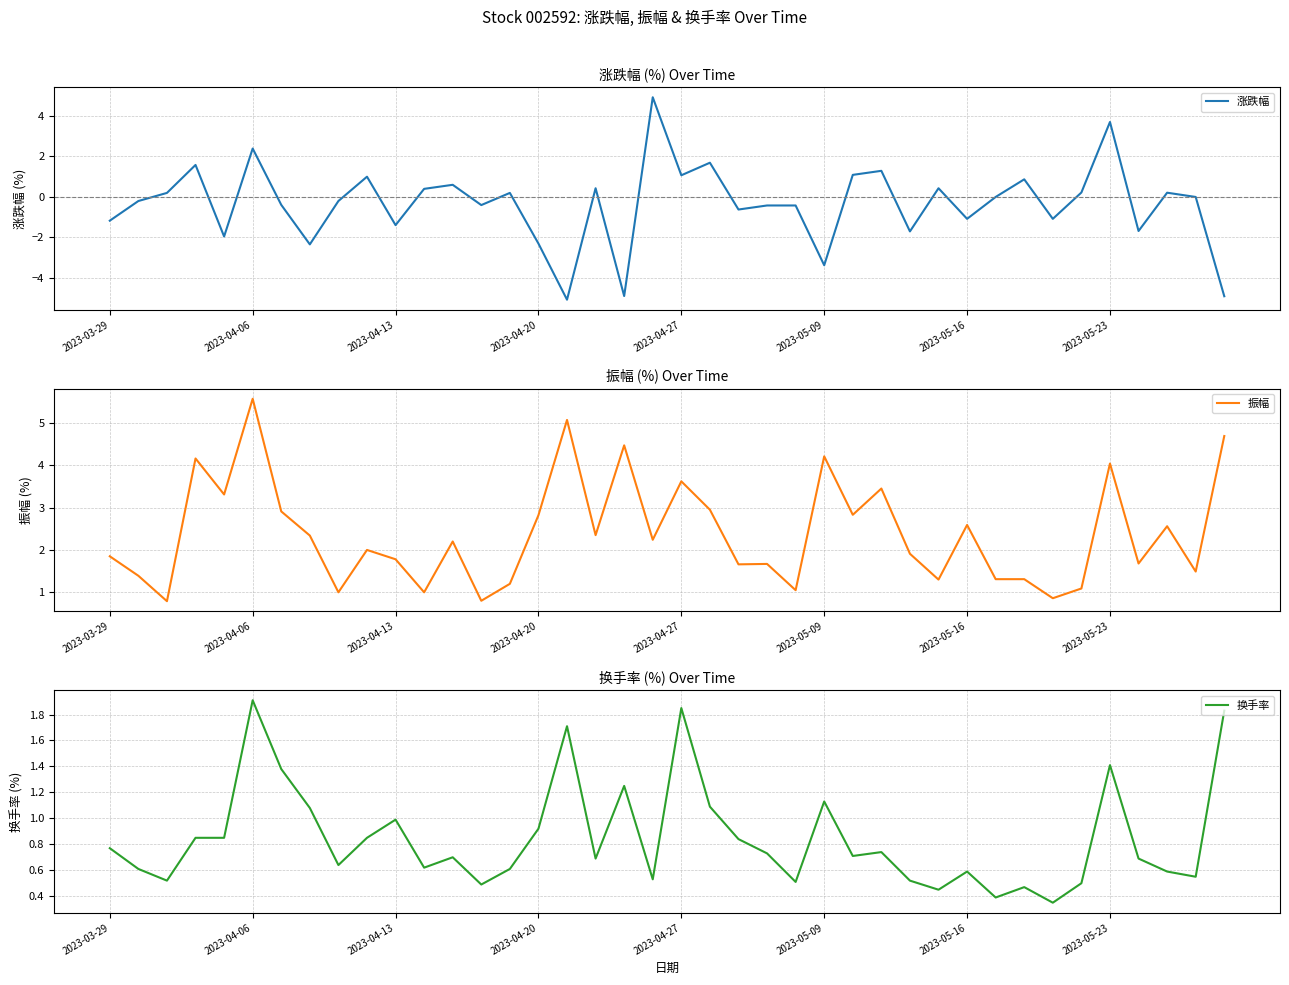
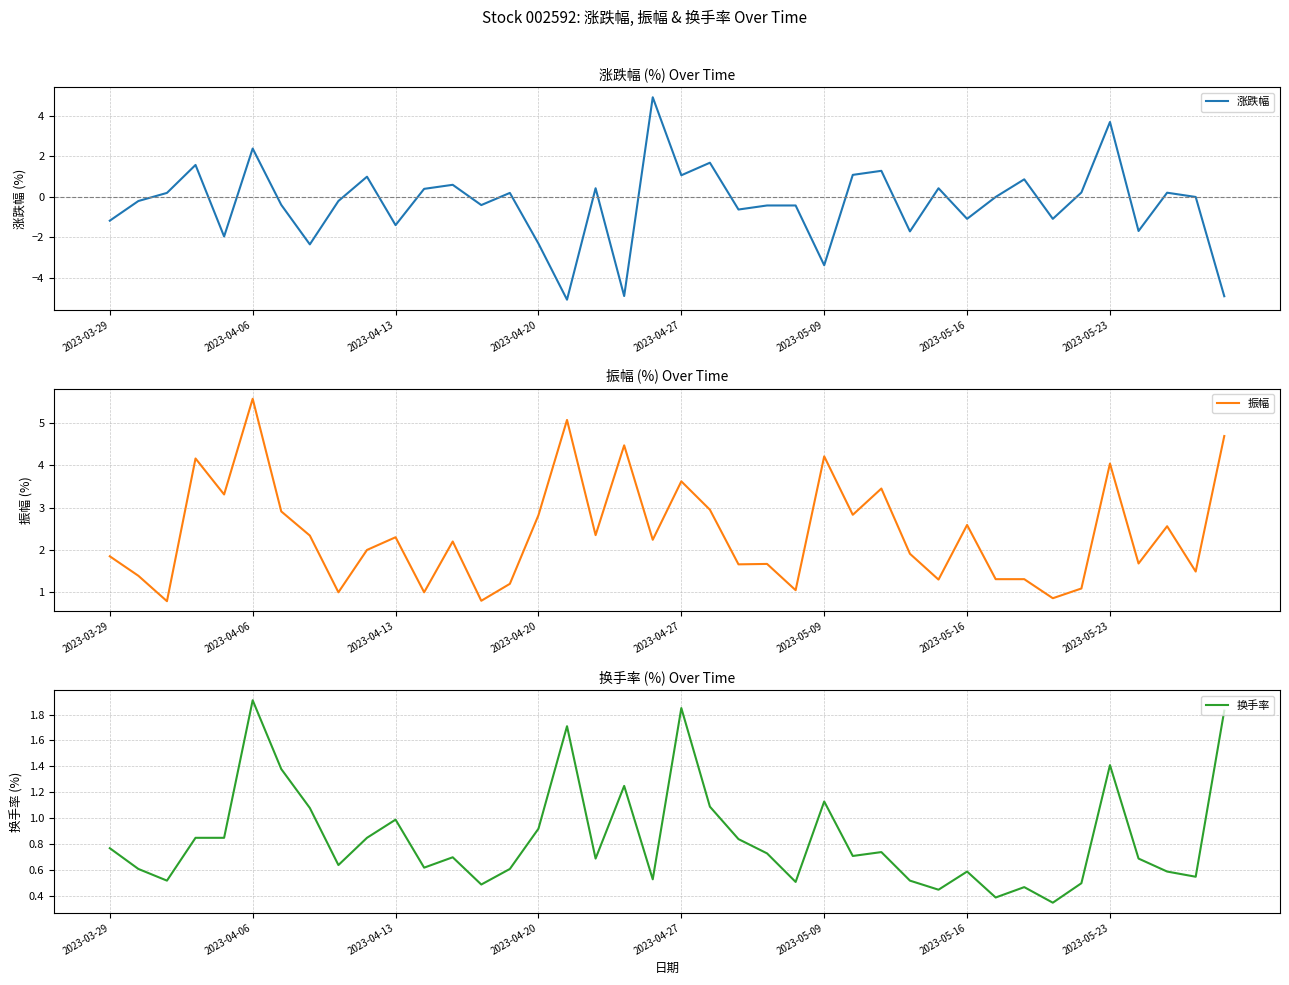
  {
    "涨跌幅 (%) Over Time": {
      "2023-03-29": -1.2,
      "2023-04-06": 2.4,
      "2023-04-13": -1.4,
      "2023-04-20": -2.3,
      "2023-04-27": 1.1,
      "2023-05-09": -3.4,
      "2023-05-16": -1.1,
      "2023-05-23": 3.7
    },
    "振幅 (%) Over Time": {
      "2023-03-29": 1.9,
      "2023-04-06": 5.6,
-     "2023-04-13": 1.8,
+     "2023-04-13": 2.3,
      "2023-04-20": 2.8,
      "2023-04-27": 3.6,
      "2023-05-09": 4.2,
      "2023-05-16": 2.6,
      "2023-05-23": 4.0
    },
    "换手率 (%) Over Time": {
      "2023-03-29": 0.77,
      "2023-04-06": 1.91,
      "2023-04-13": 0.99,
      "2023-04-20": 0.92,
      "2023-04-27": 1.85,
      "2023-05-09": 1.13,
      "2023-05-16": 0.59,
      "2023-05-23": 1.41
    }
  }
